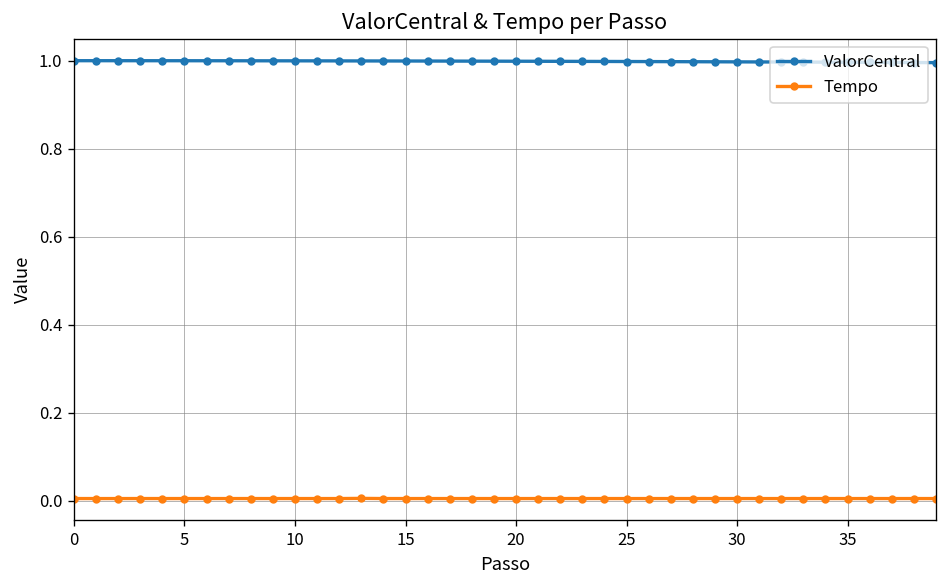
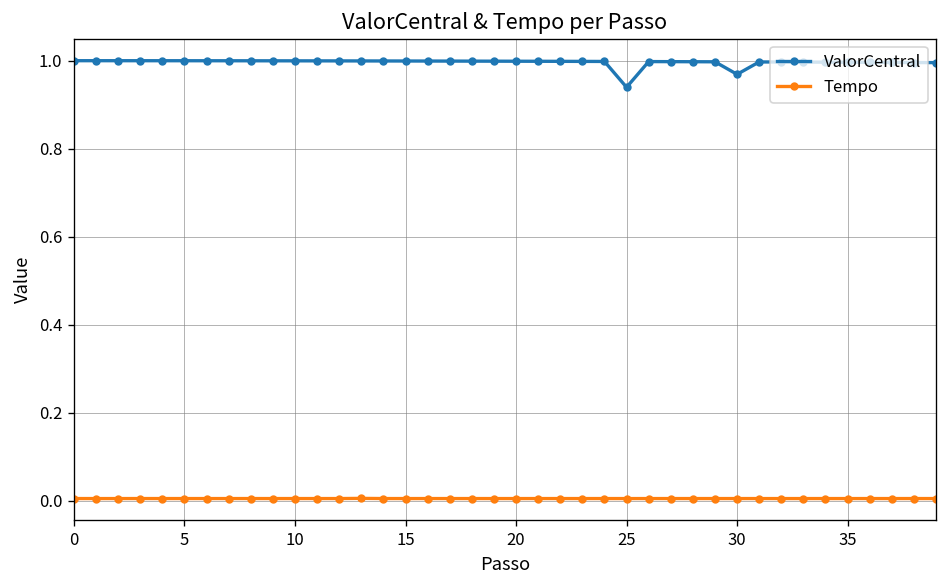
  {
    "ValorCentral": {
      "0": 1.00,
      "5": 1.00,
      "10": 1.00,
      "15": 1.00,
      "20": 1.00,
-     "25": 1.00,
-     "30": 1.00
+     "25": 0.94,
+     "30": 0.97
    },
    "Tempo": {
      "0": 0.01,
      "5": 0.01,
      "10": 0.01,
      "15": 0.01,
      "20": 0.01,
      "25": 0.01,
      "30": 0.01,
      "35": 0.01
    }
  }
